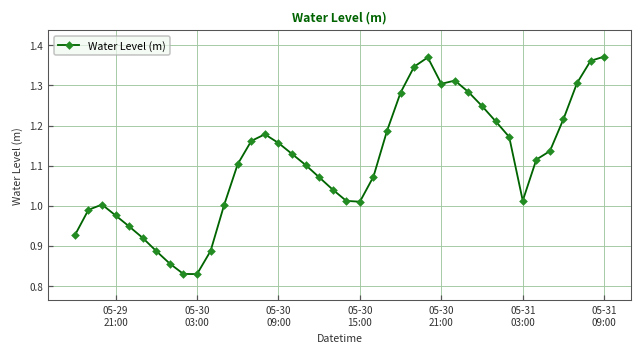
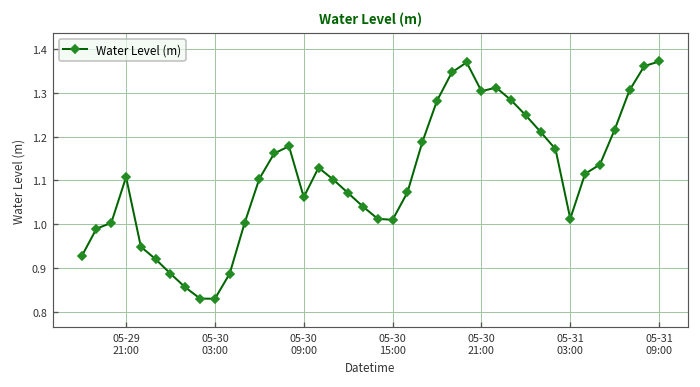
  {
-   "05-29 21:00": 0.98,
+   "05-29 21:00": 1.11,
    "05-30 03:00": 0.83,
-   "05-30 09:00": 1.16,
+   "05-30 09:00": 1.06,
    "05-30 15:00": 1.01,
    "05-30 21:00": 1.30,
    "05-31 03:00": 1.01,
    "05-31 09:00": 1.37
  }
